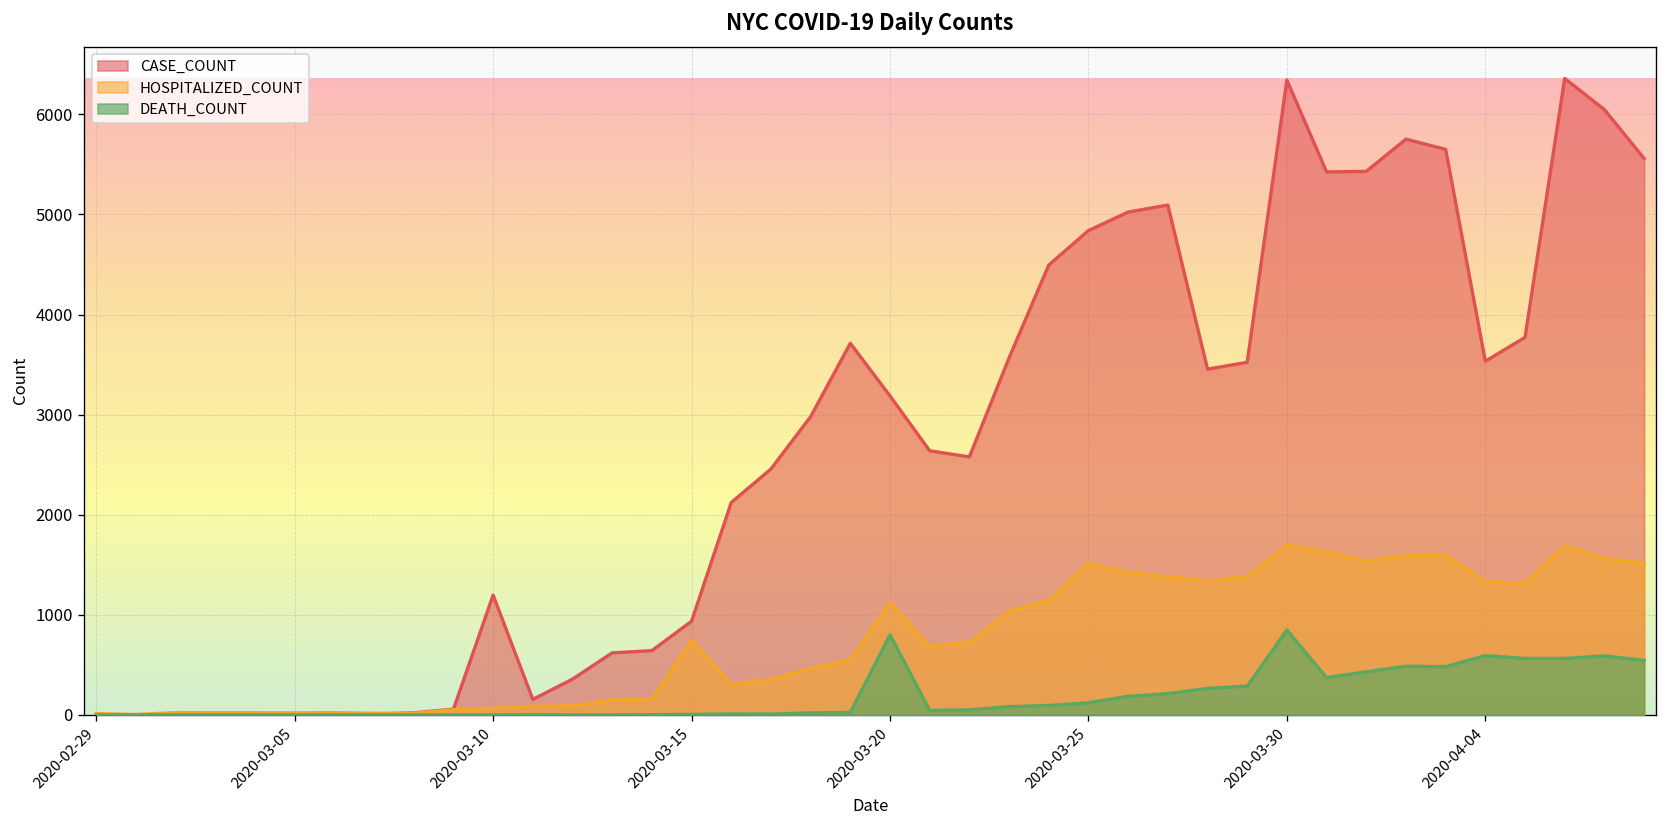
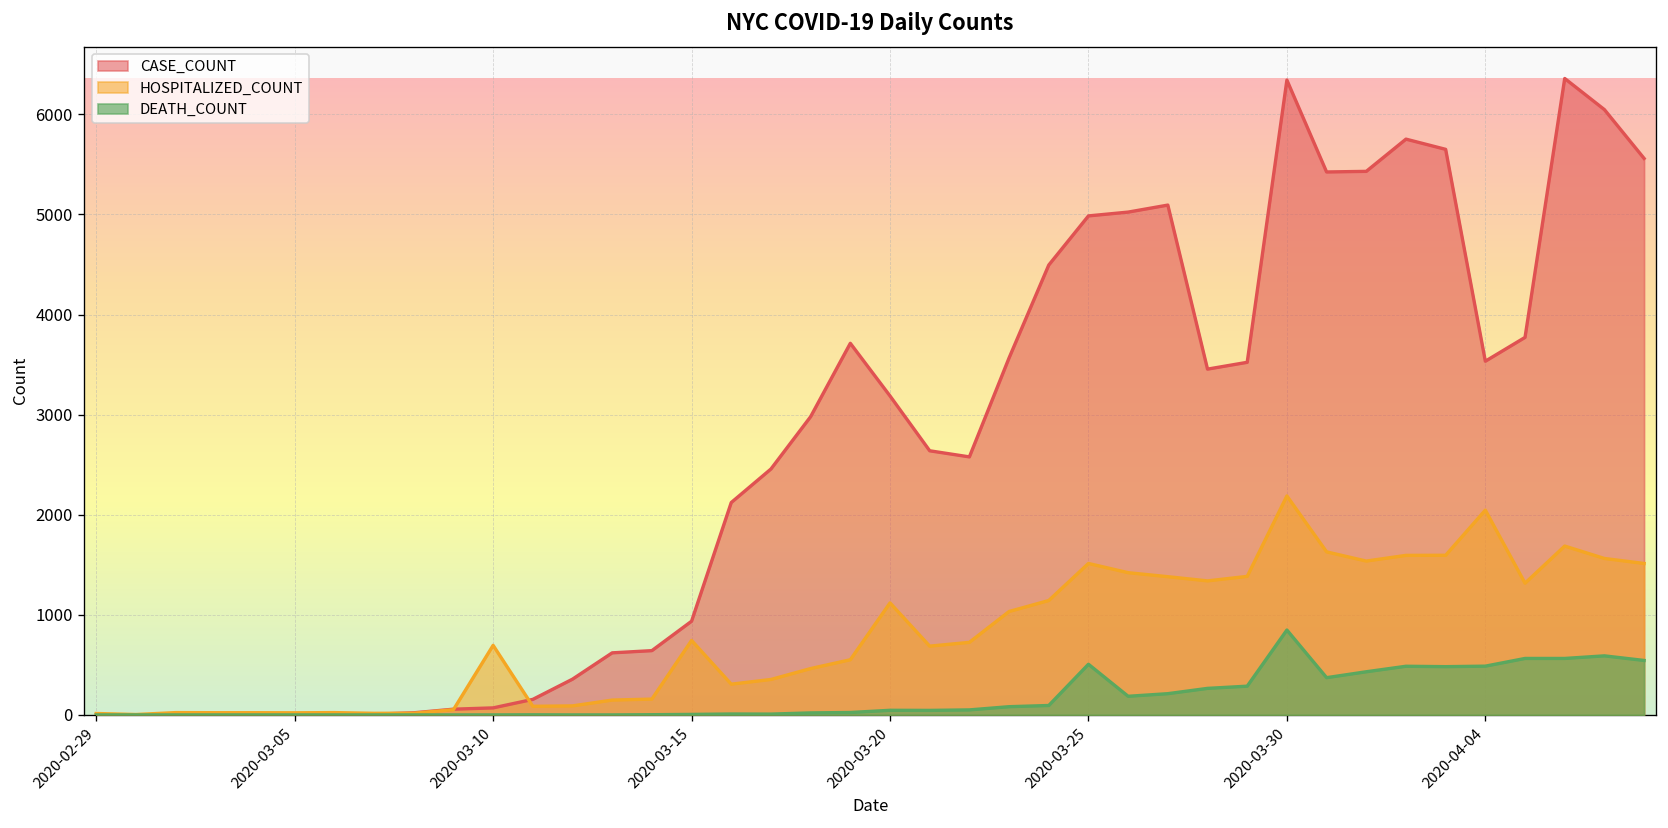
  {
    "CASE_COUNT": {
-     "2020-03-10": 1200,
+     "2020-03-10": 100,
      "2020-03-15": 900,
      "2020-03-20": 3200,
-     "2020-03-25": 4800,
+     "2020-03-25": 5000,
      "2020-03-30": 6300,
      "2020-04-04": 3500
    },
    "HOSPITALIZED_COUNT": {
-     "2020-03-10": 100,
+     "2020-03-10": 700,
      "2020-03-15": 700,
      "2020-03-20": 1100,
      "2020-03-25": 1500,
-     "2020-03-30": 1700,
-     "2020-04-04": 1300
+     "2020-03-30": 2200,
+     "2020-04-04": 2000
    },
    "DEATH_COUNT": {
      "2020-03-10": 0,
      "2020-03-15": 0,
-     "2020-03-20": 800,
-     "2020-03-25": 100,
+     "2020-03-20": 0,
+     "2020-03-25": 500,
      "2020-03-30": 800,
-     "2020-04-04": 600
+     "2020-04-04": 500
    }
  }
